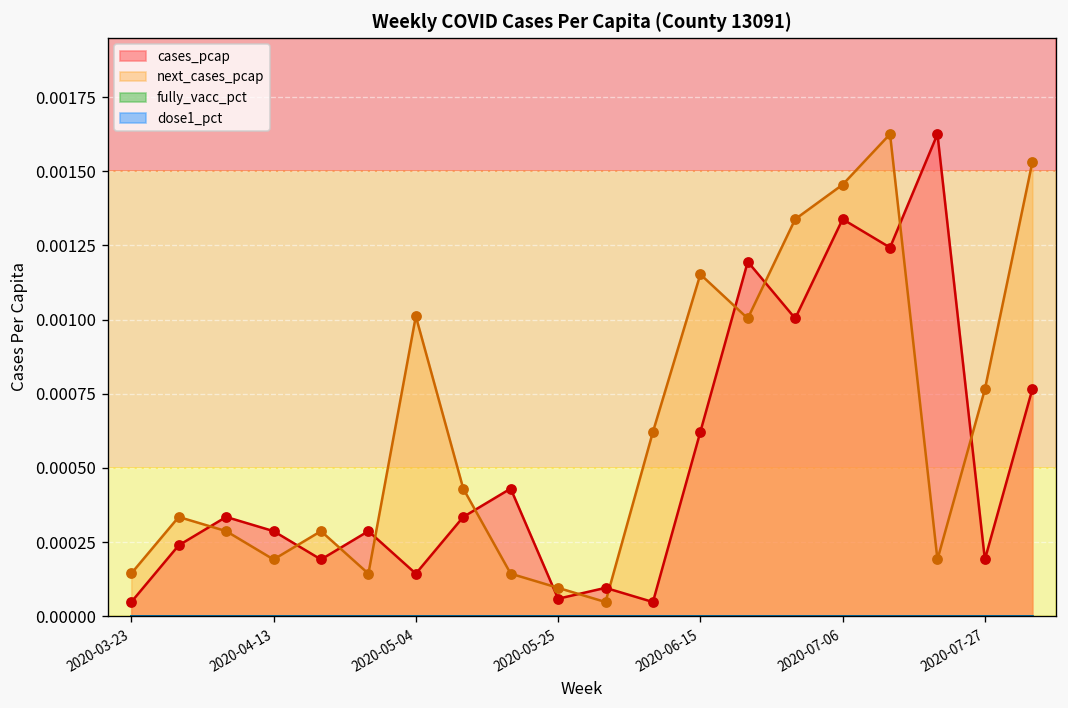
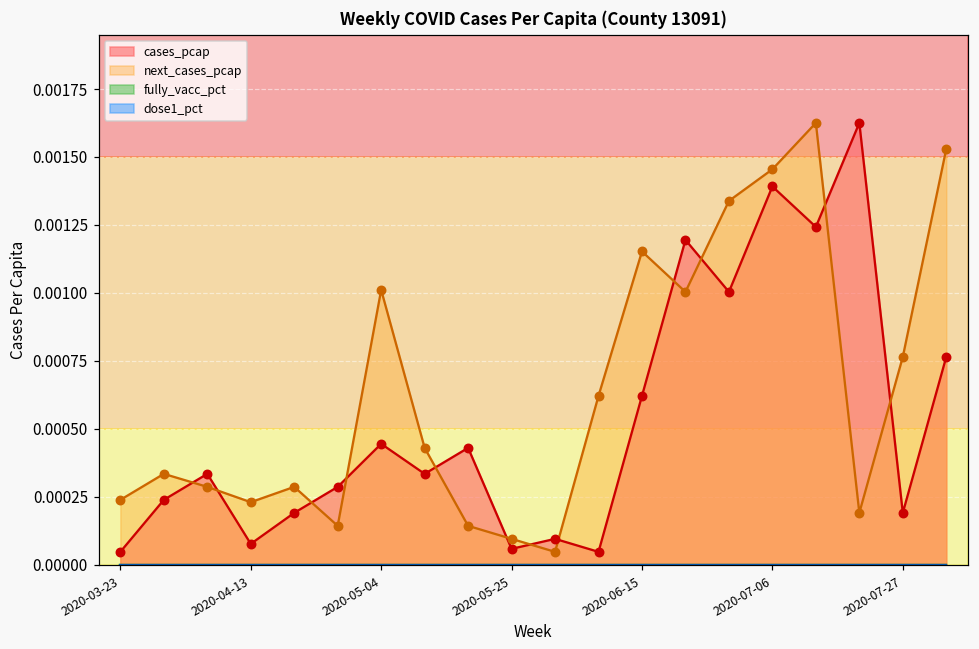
  {
    "cases_pcap": {
      "2020-03-23": 0.00005,
-     "2020-04-13": 0.00029,
-     "2020-05-04": 0.00014,
+     "2020-04-13": 0.00008,
+     "2020-05-04": 0.00045,
      "2020-05-25": 0.00006,
      "2020-06-15": 0.00062,
-     "2020-07-06": 0.00134,
+     "2020-07-06": 0.00139,
      "2020-07-27": 0.00019
    },
    "next_cases_pcap": {
-     "2020-03-23": 0.00014,
-     "2020-04-13": 0.00019,
+     "2020-03-23": 0.00024,
+     "2020-04-13": 0.00023,
      "2020-05-04": 0.00101,
      "2020-05-25": 0.00010,
      "2020-06-15": 0.00115,
      "2020-07-06": 0.00145,
      "2020-07-27": 0.00076
    },
    "dose1_pct": {
      "2020-03-23": 0.00000,
      "2020-04-13": 0.00000,
      "2020-05-04": 0.00000,
      "2020-05-25": 0.00000,
      "2020-06-15": 0.00000,
      "2020-07-06": 0.00000,
      "2020-07-27": 0.00000
    }
  }
